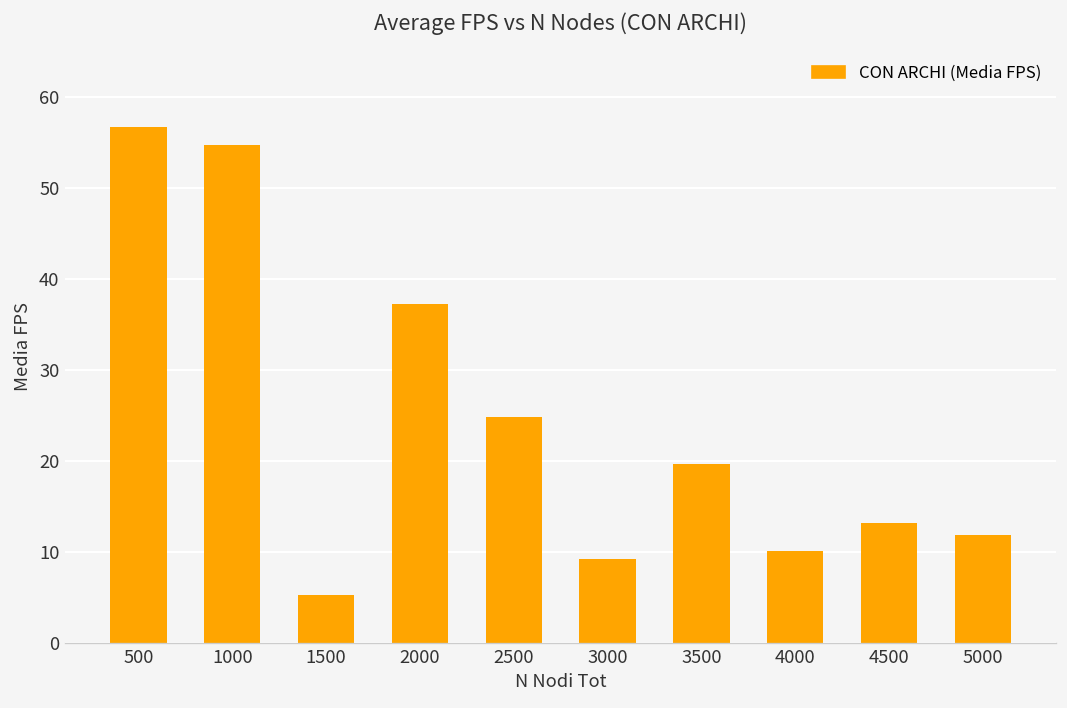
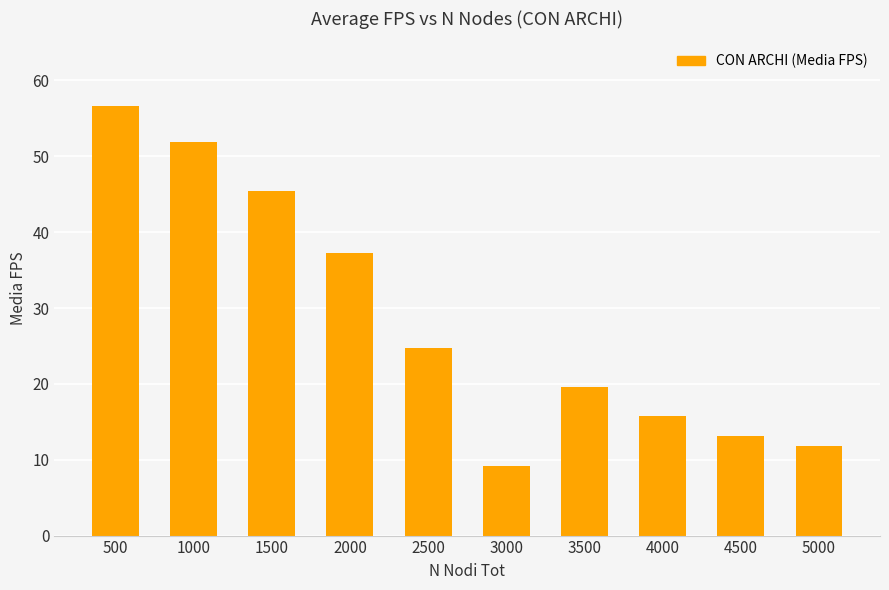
  {
    "500": 57,
-   "1000": 55,
-   "1500": 5,
+   "1000": 52,
+   "1500": 45,
    "2000": 37,
    "2500": 25,
    "3000": 9,
    "3500": 20,
-   "4000": 10,
+   "4000": 16,
    "4500": 13,
    "5000": 12
  }
